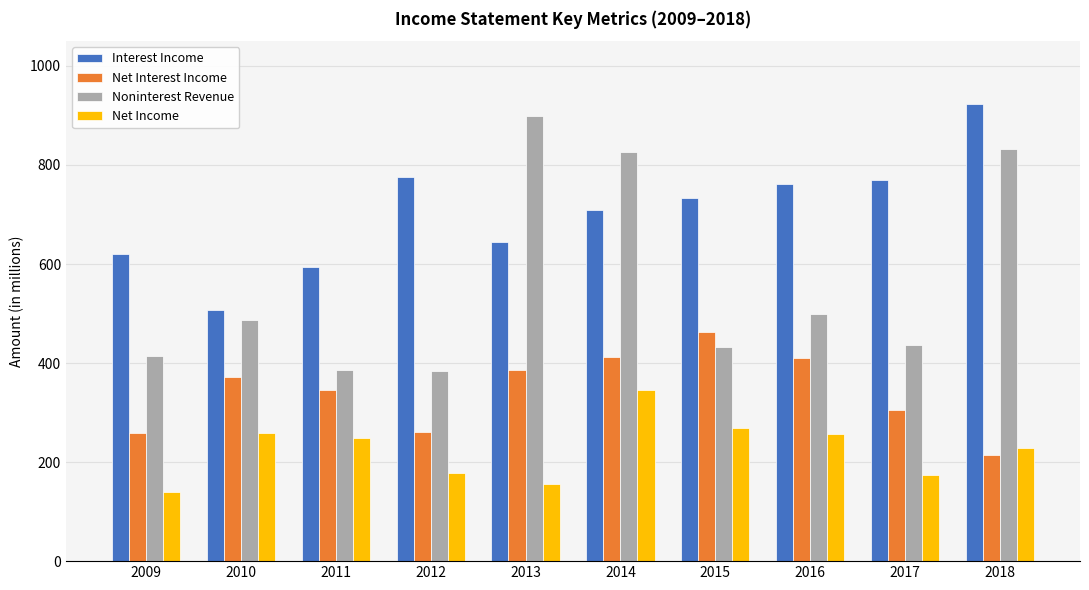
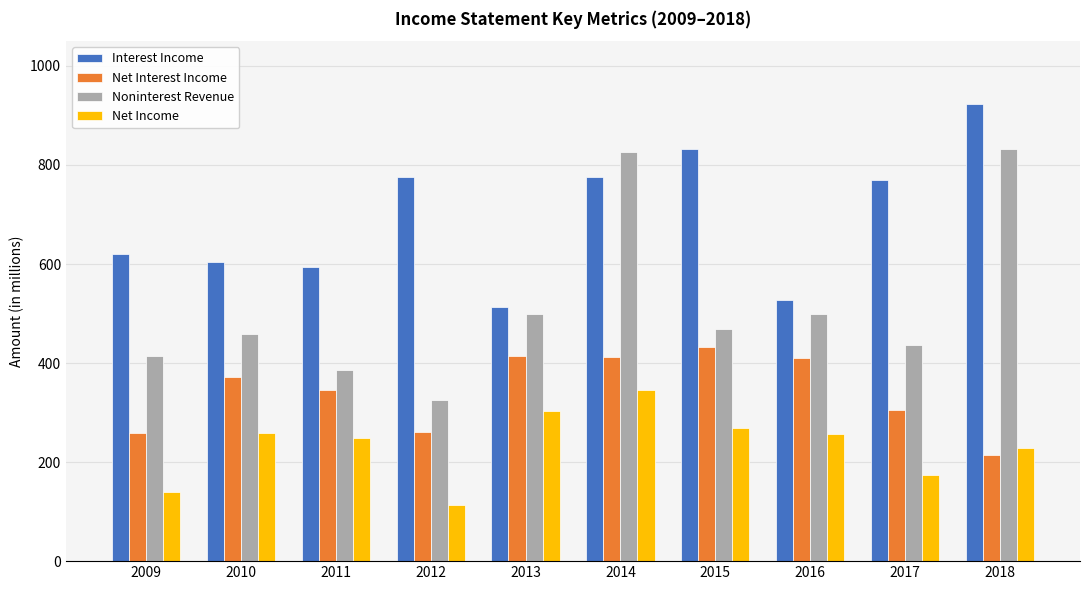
  {
    "Interest Income": {
      "2009": 620,
-     "2010": 510,
+     "2010": 600,
      "2011": 590,
      "2012": 780,
-     "2013": 650,
-     "2014": 710,
-     "2015": 730,
-     "2016": 760,
+     "2013": 510,
+     "2014": 780,
+     "2015": 830,
+     "2016": 530,
      "2017": 770,
      "2018": 920
    },
    "Net Interest Income": {
      "2009": 260,
      "2010": 370,
      "2011": 350,
      "2012": 260,
-     "2013": 390,
+     "2013": 410,
      "2014": 410,
-     "2015": 460,
+     "2015": 430,
      "2016": 410,
      "2017": 310,
      "2018": 210
    },
    "Noninterest Revenue": {
      "2009": 420,
-     "2010": 490,
+     "2010": 460,
      "2011": 390,
-     "2012": 380,
-     "2013": 900,
+     "2012": 330,
+     "2013": 500,
      "2014": 830,
-     "2015": 430,
+     "2015": 470,
      "2016": 500,
      "2017": 440,
      "2018": 830
    },
    "Net Income": {
      "2009": 140,
      "2010": 260,
      "2011": 250,
-     "2012": 180,
-     "2013": 160,
+     "2012": 110,
+     "2013": 300,
      "2014": 350,
      "2015": 270,
      "2016": 260,
      "2017": 170,
      "2018": 230
    }
  }
